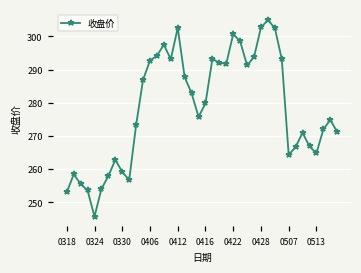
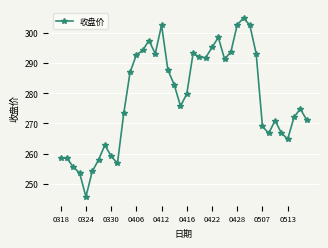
  {
-   "0318": 253,
+   "0318": 259,
    "0324": 246,
    "0330": 259,
    "0406": 293,
    "0412": 303,
    "0416": 280,
-   "0422": 301,
+   "0422": 295,
    "0428": 303,
-   "0507": 264,
+   "0507": 269,
    "0513": 265
  }
